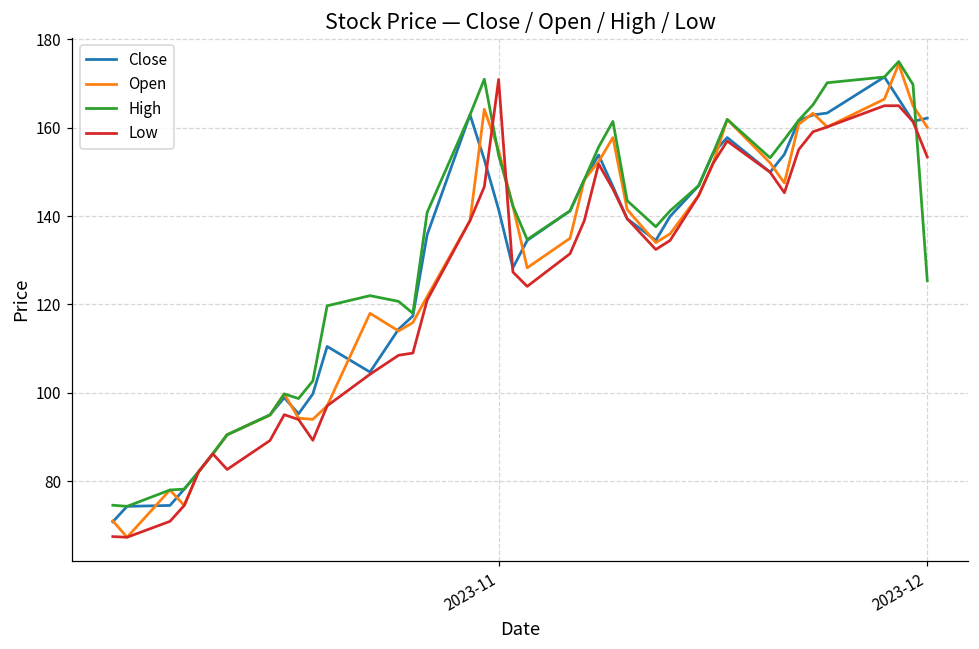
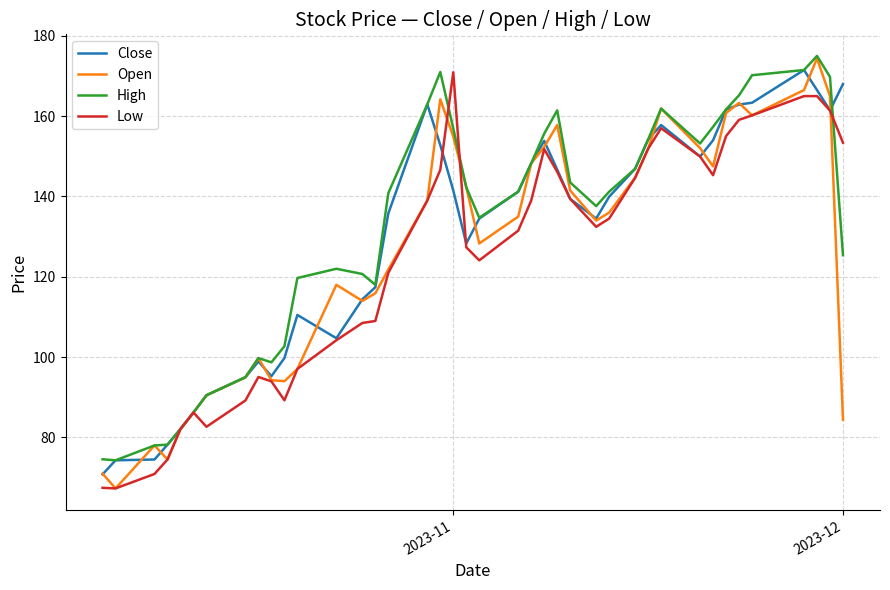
  {
    "Close": {
      "2023-11": 142,
-     "2023-12": 162
+     "2023-12": 168
    },
    "Open": {
      "2023-11": 155,
-     "2023-12": 160
+     "2023-12": 84
    },
    "High": {
-     "2023-11": 154,
+     "2023-11": 157,
      "2023-12": 125
    },
    "Low": {
      "2023-11": 171,
      "2023-12": 153
    }
  }
